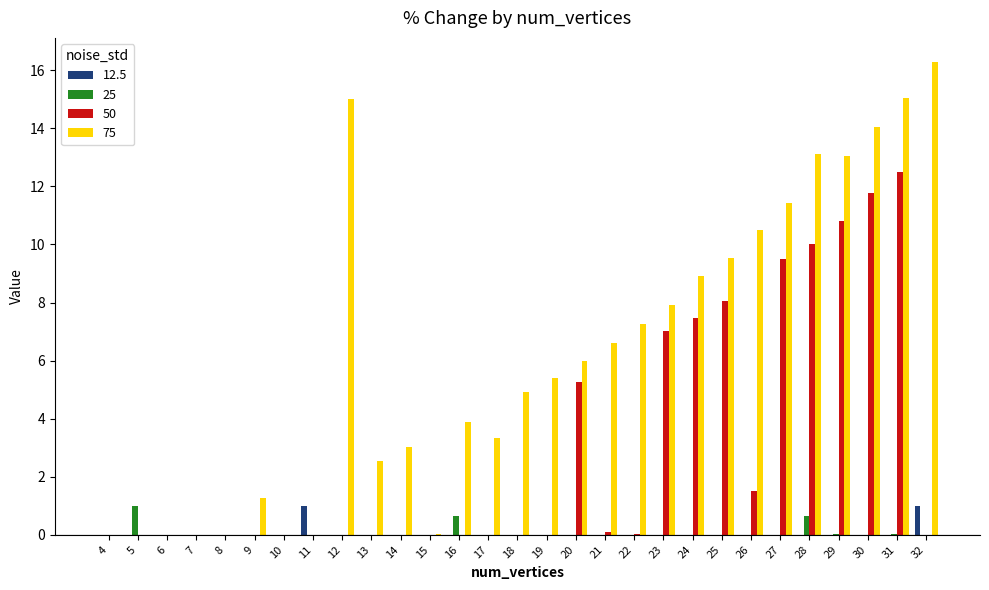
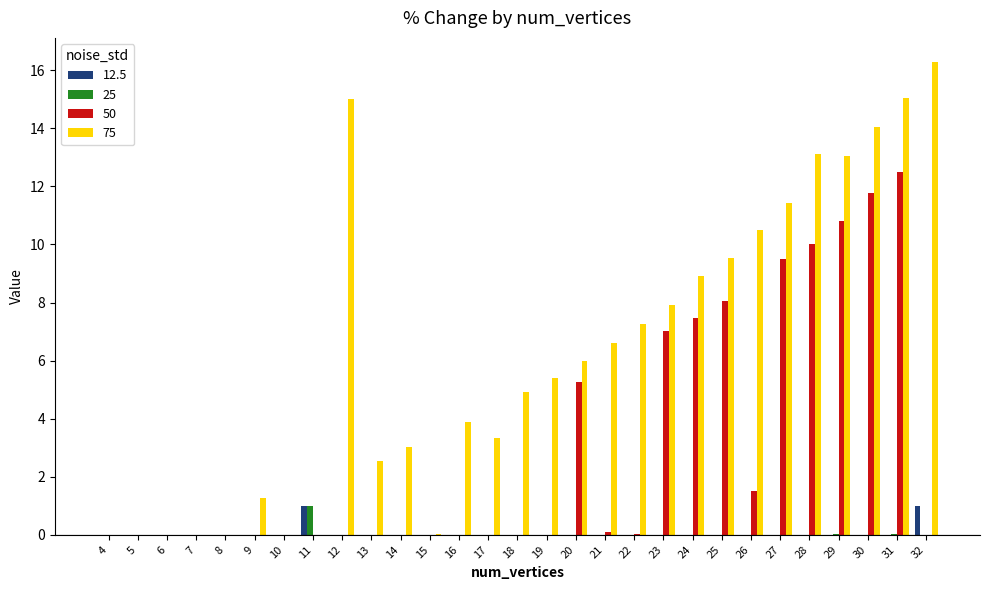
  {
    "12.5": {
      "4": 0.0,
      "5": 0.0,
      "6": 0.0,
      "7": 0.0,
      "8": 0.0,
      "9": 0.0,
      "10": 0.0,
      "11": 1.0,
      "12": 0.0,
      "16": 0.0,
      "20": 0.0,
      "21": 0.0,
      "22": 0.0,
      "24": 0.0,
      "26": 0.0,
      "27": 0.0,
      "28": 0.0,
      "29": 0.0,
      "30": 0.0,
      "31": 0.0,
      "32": 1.0
    },
    "25": {
      "4": 0.0,
-     "5": 1,
+     "5": 0,
      "6": 0.0,
      "7": 0.0,
      "8": 0.0,
      "9": 0.0,
      "10": 0.0,
-     "11": 0,
+     "11": 1,
      "12": 0.0,
      "13": 0.0,
      "14": 0.0,
      "15": 0.0,
-     "16": 0.7,
+     "16": 0.0,
      "17": 0.0,
      "18": 0.0,
      "19": 0.0,
      "21": 0.0,
      "22": 0.0,
      "23": 0.0,
      "25": 0.0,
-     "28": 0.6,
+     "28": 0.0,
      "32": 0.0
    },
    "50": {
      "4": 0.0,
      "5": 0.0,
      "7": 0.0,
      "8": 0.0,
      "9": 0.0,
      "10": 0.0,
      "13": 0.0,
      "20": 5.2,
      "21": 0.1,
      "23": 7.0,
      "24": 7.5,
      "25": 8.0,
      "26": 1.5,
      "27": 9.5,
      "28": 10.0,
      "29": 10.8,
      "30": 11.8,
      "31": 12.5,
      "32": 0.0
    },
    "75": {
      "4": 0.0,
      "5": 0.0,
      "6": 0.0,
      "7": 0.0,
      "8": 0.0,
      "9": 1.3,
      "12": 15.0,
      "13": 2.6,
      "14": 3.0,
      "16": 3.9,
      "17": 3.3,
      "18": 4.9,
      "19": 5.4,
      "20": 6.0,
      "21": 6.6,
      "22": 7.3,
      "23": 7.9,
      "24": 8.9,
      "25": 9.5,
      "26": 10.5,
      "27": 11.4,
      "28": 13.1,
      "29": 13.1,
      "30": 14.0,
      "31": 15.0,
      "32": 16.3
    }
  }
